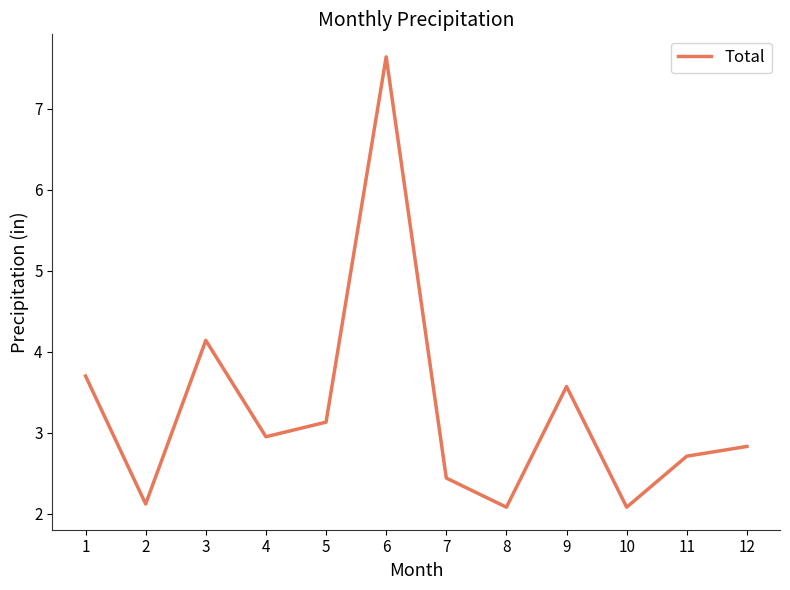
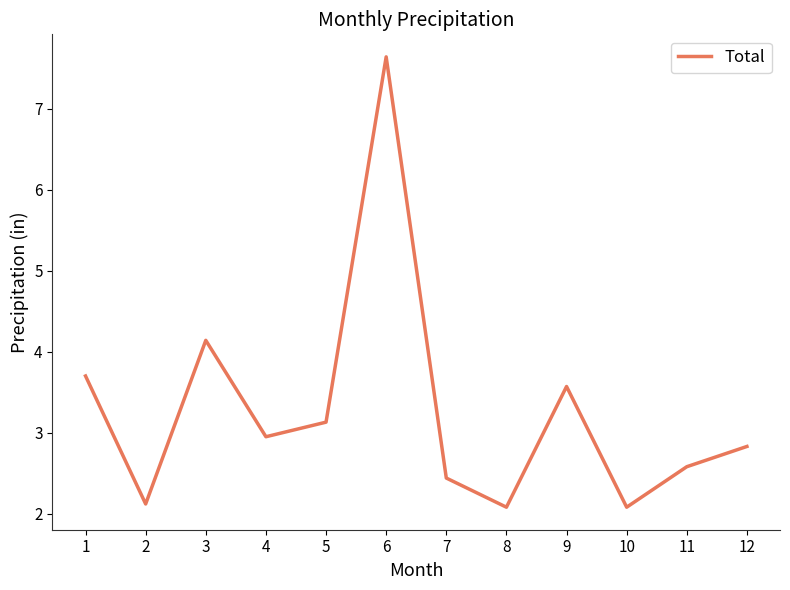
  {
    "1": 3.7,
    "2": 2.1,
    "3": 4.1,
    "4": 3.0,
    "5": 3.1,
    "6": 7.6,
    "7": 2.4,
    "8": 2.1,
    "9": 3.6,
    "10": 2.1,
-   "11": 2.7,
+   "11": 2.6,
    "12": 2.8
  }
